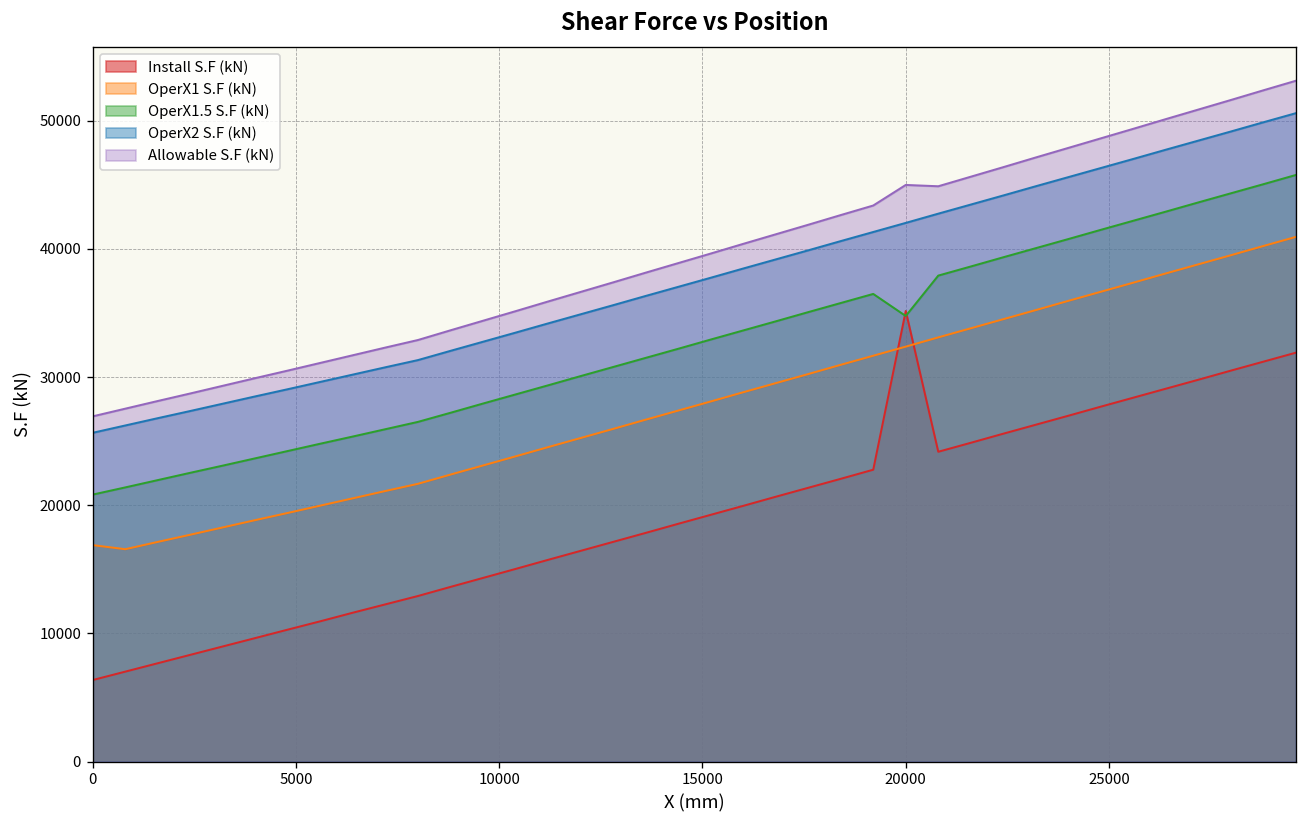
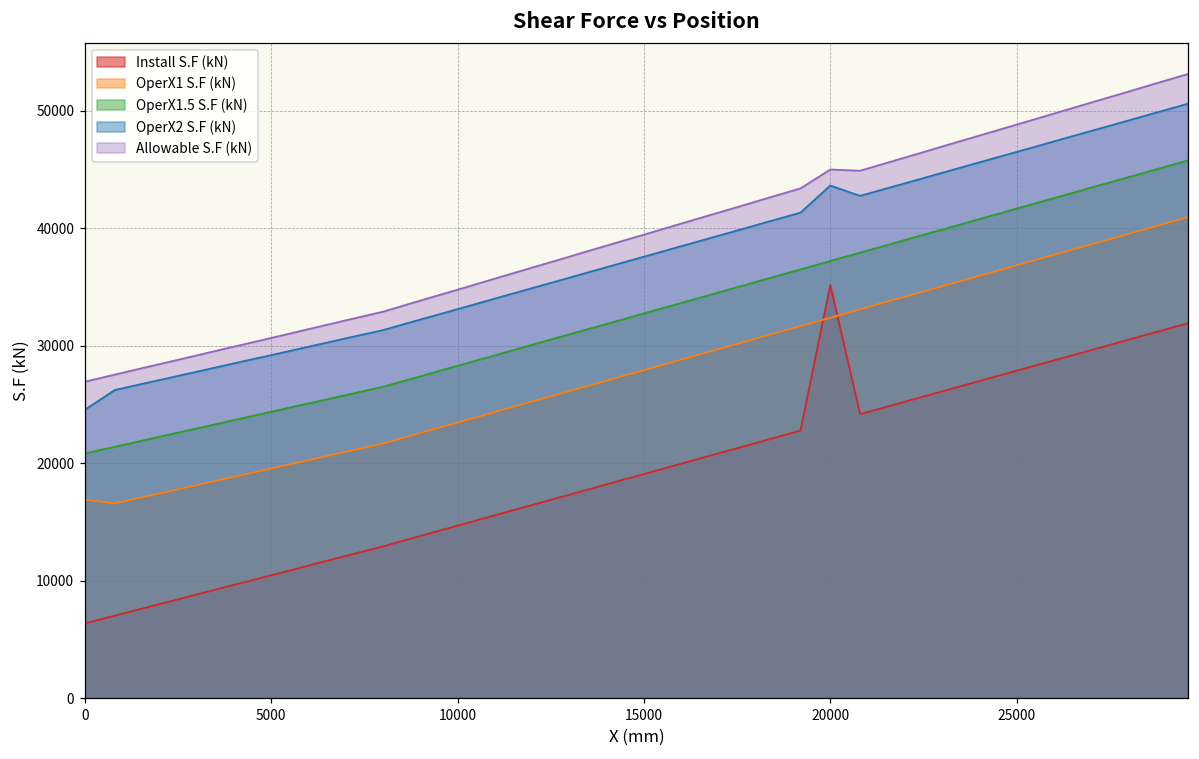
  {
    "Install S.F (kN)": {
      "0": 6400,
      "20000": 35200
    },
    "OperX1 S.F (kN)": {
      "0": 16900,
      "20000": 32400
    },
    "OperX1.5 S.F (kN)": {
      "0": 20800,
-     "20000": 34800
+     "20000": 37200
    },
    "OperX2 S.F (kN)": {
-     "0": 25700,
-     "20000": 42000
+     "0": 24600,
+     "20000": 43600
    },
    "Allowable S.F (kN)": {
      "0": 26900,
      "20000": 45000
    }
  }
